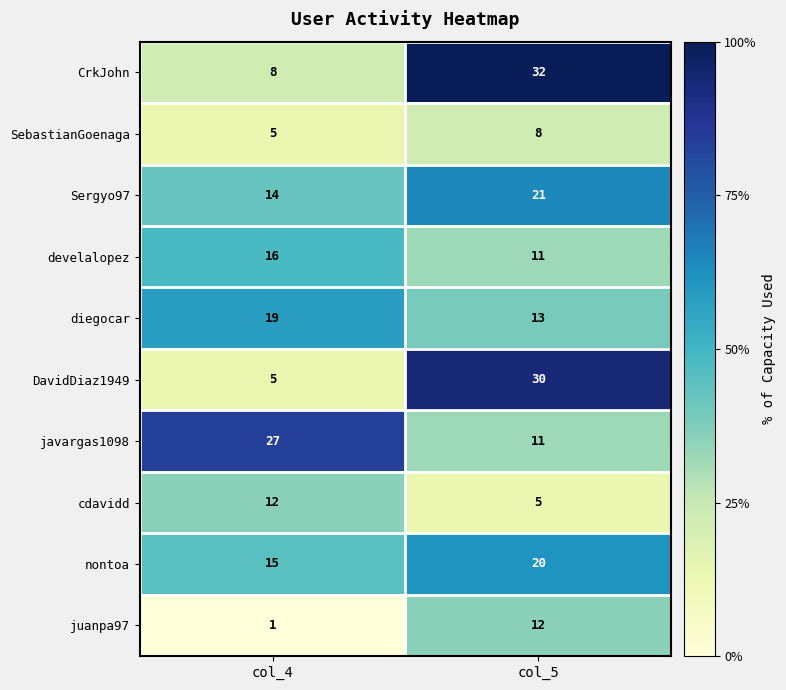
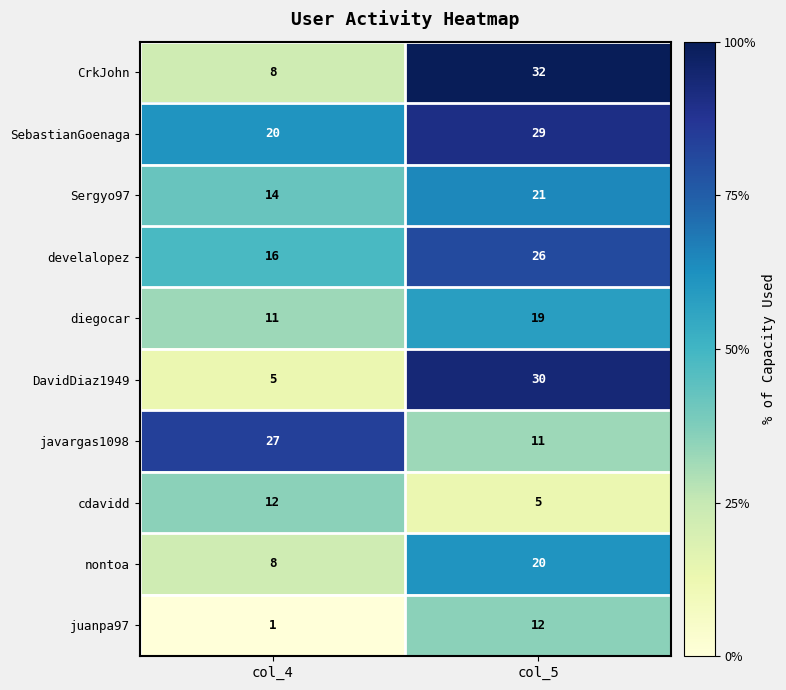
  {
    "CrkJohn": {
      "col_4": 8,
      "col_5": 32
    },
    "SebastianGoenaga": {
-     "col_4": 5,
-     "col_5": 8
+     "col_4": 20,
+     "col_5": 29
    },
    "Sergyo97": {
      "col_4": 14,
      "col_5": 21
    },
    "develalopez": {
      "col_4": 16,
-     "col_5": 11
+     "col_5": 26
    },
    "diegocar": {
-     "col_4": 19,
-     "col_5": 13
+     "col_4": 11,
+     "col_5": 19
    },
    "DavidDiaz1949": {
      "col_4": 5,
      "col_5": 30
    },
    "javargas1098": {
      "col_4": 27,
      "col_5": 11
    },
    "cdavidd": {
      "col_4": 12,
      "col_5": 5
    },
    "nontoa": {
-     "col_4": 15,
+     "col_4": 8,
      "col_5": 20
    },
    "juanpa97": {
      "col_4": 1,
      "col_5": 12
    }
  }
